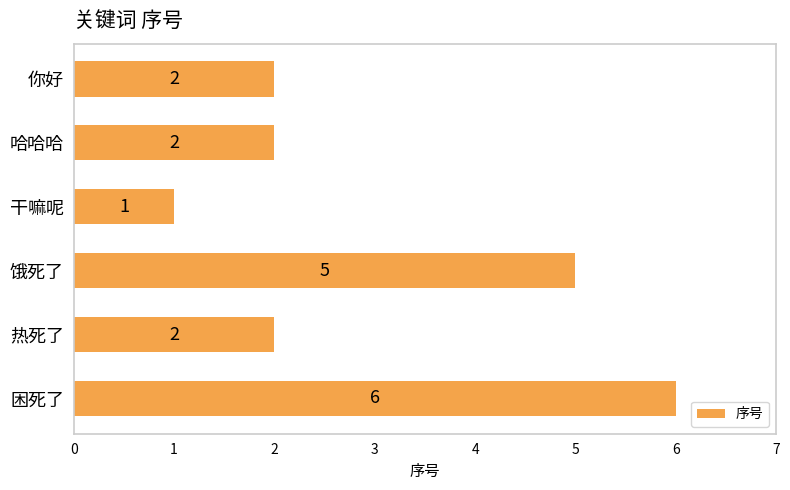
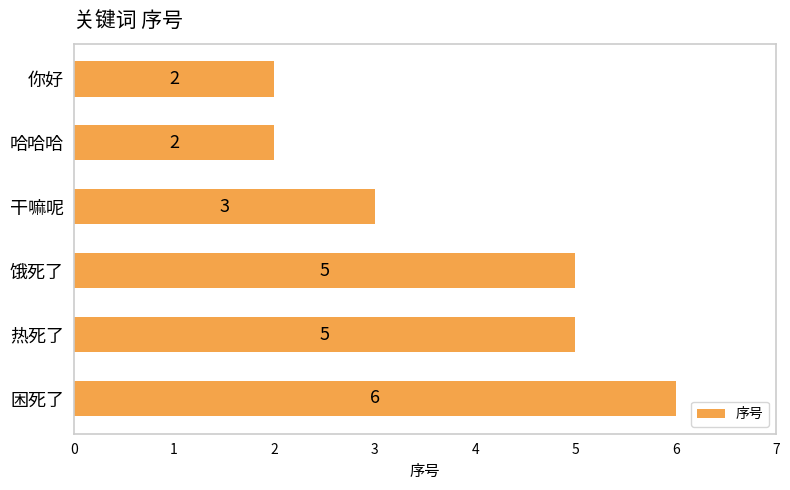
  {
    "你好": 2,
    "哈哈哈": 2,
-   "干嘛呢": 1,
+   "干嘛呢": 3,
    "饿死了": 5,
-   "热死了": 2,
+   "热死了": 5,
    "困死了": 6
  }
